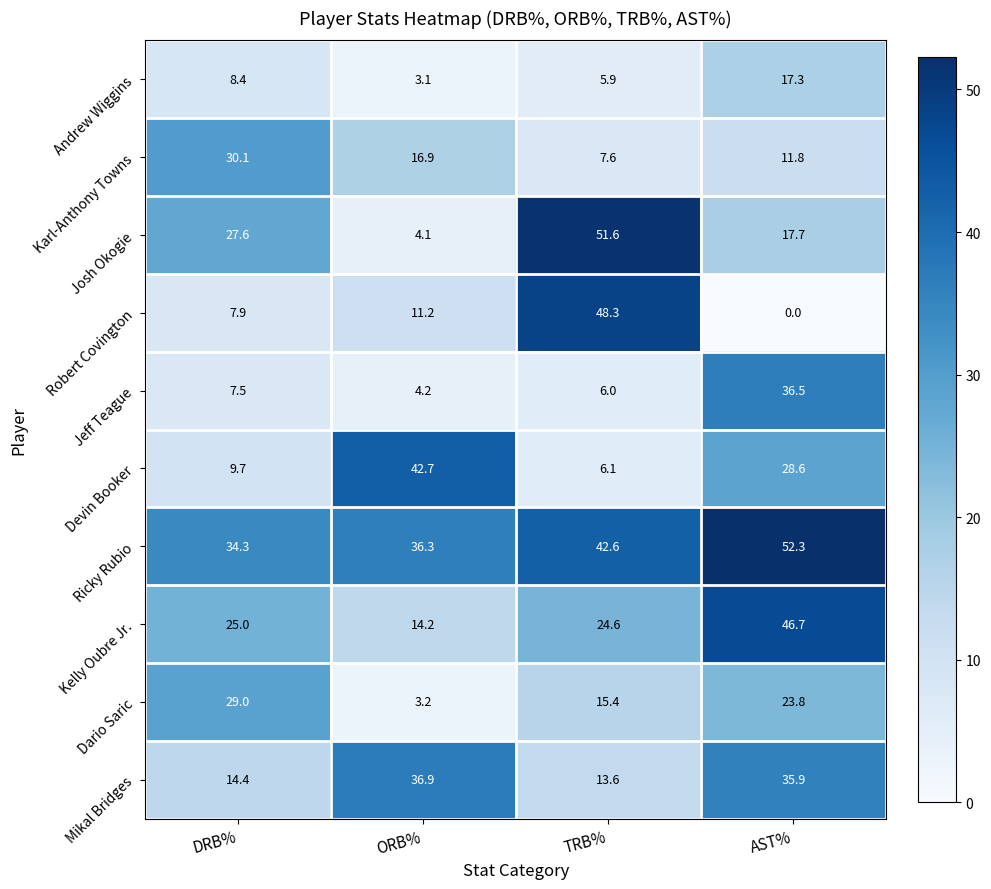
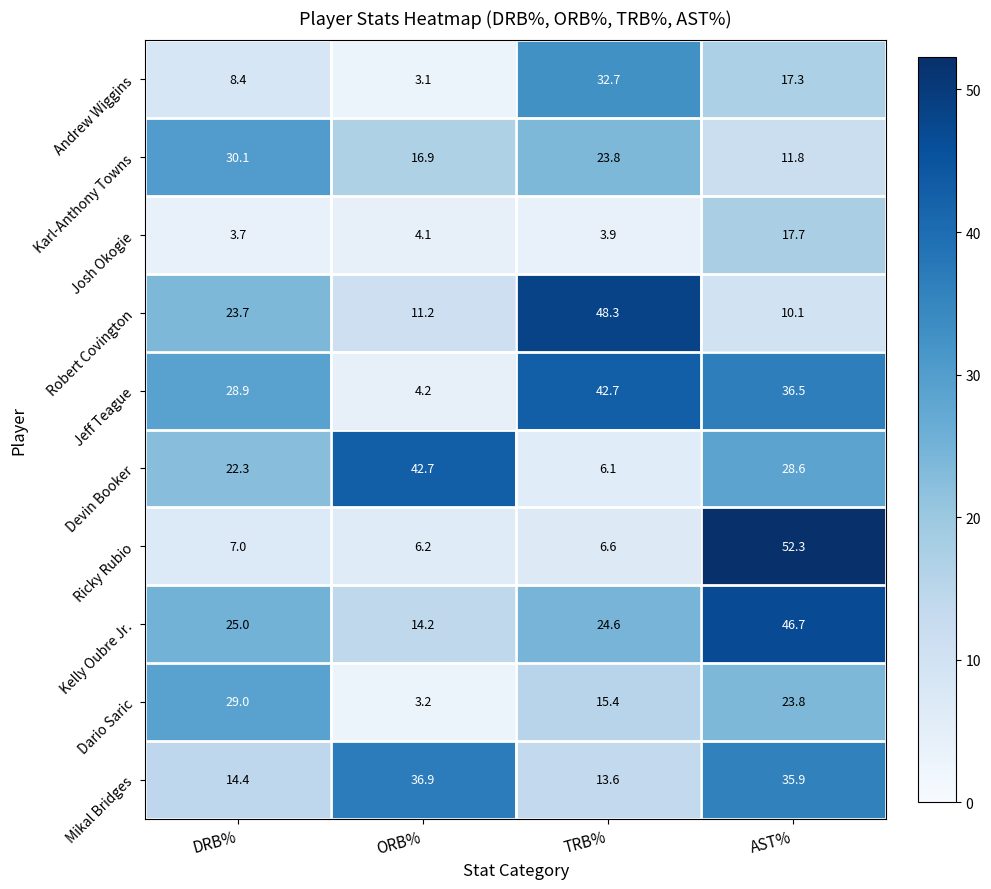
  {
    "Andrew Wiggins": {
      "DRB%": 8.4,
      "ORB%": 3.1,
-     "TRB%": 5.9,
+     "TRB%": 32.7,
      "AST%": 17.3
    },
    "Karl-Anthony Towns": {
      "DRB%": 30.1,
      "ORB%": 16.9,
-     "TRB%": 7.6,
+     "TRB%": 23.8,
      "AST%": 11.8
    },
    "Josh Okogie": {
-     "DRB%": 27.6,
+     "DRB%": 3.7,
      "ORB%": 4.1,
-     "TRB%": 51.6,
+     "TRB%": 3.9,
      "AST%": 17.7
    },
    "Robert Covington": {
-     "DRB%": 7.9,
+     "DRB%": 23.7,
      "ORB%": 11.2,
      "TRB%": 48.3,
-     "AST%": 0.0
+     "AST%": 10.1
    },
    "Jeff Teague": {
-     "DRB%": 7.5,
+     "DRB%": 28.9,
      "ORB%": 4.2,
-     "TRB%": 6.0,
+     "TRB%": 42.7,
      "AST%": 36.5
    },
    "Devin Booker": {
-     "DRB%": 9.7,
+     "DRB%": 22.3,
      "ORB%": 42.7,
      "TRB%": 6.1,
      "AST%": 28.6
    },
    "Ricky Rubio": {
-     "DRB%": 34.3,
-     "ORB%": 36.3,
-     "TRB%": 42.6,
+     "DRB%": 7.0,
+     "ORB%": 6.2,
+     "TRB%": 6.6,
      "AST%": 52.3
    },
    "Kelly Oubre Jr.": {
      "DRB%": 25.0,
      "ORB%": 14.2,
      "TRB%": 24.6,
      "AST%": 46.7
    },
    "Dario Saric": {
      "DRB%": 29.0,
      "ORB%": 3.2,
      "TRB%": 15.4,
      "AST%": 23.8
    },
    "Mikal Bridges": {
      "DRB%": 14.4,
      "ORB%": 36.9,
      "TRB%": 13.6,
      "AST%": 35.9
    }
  }
